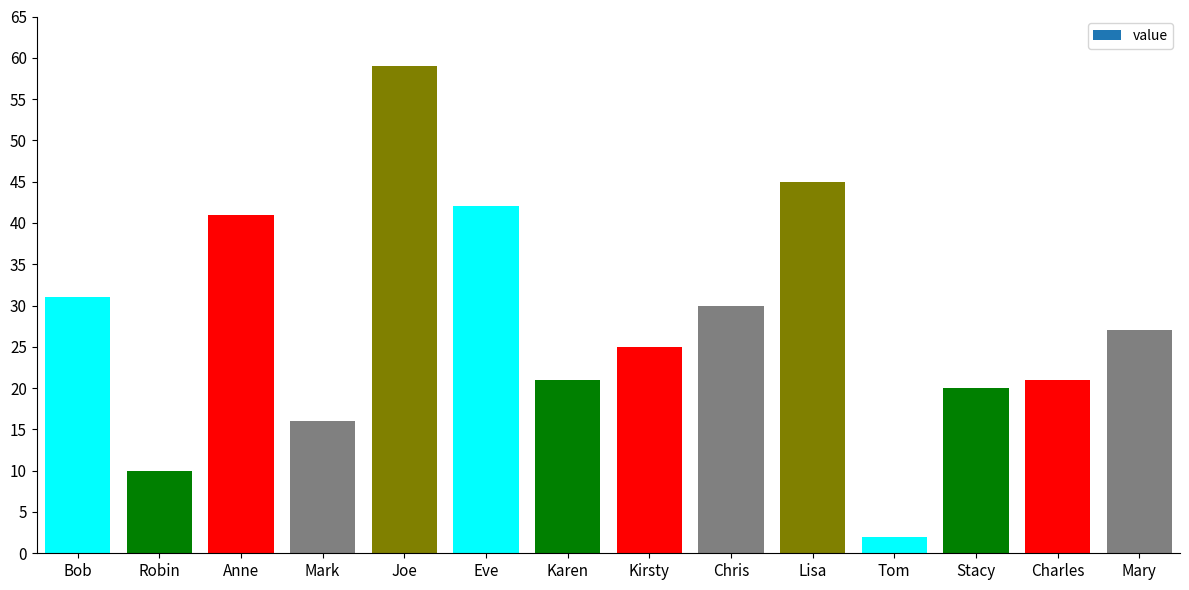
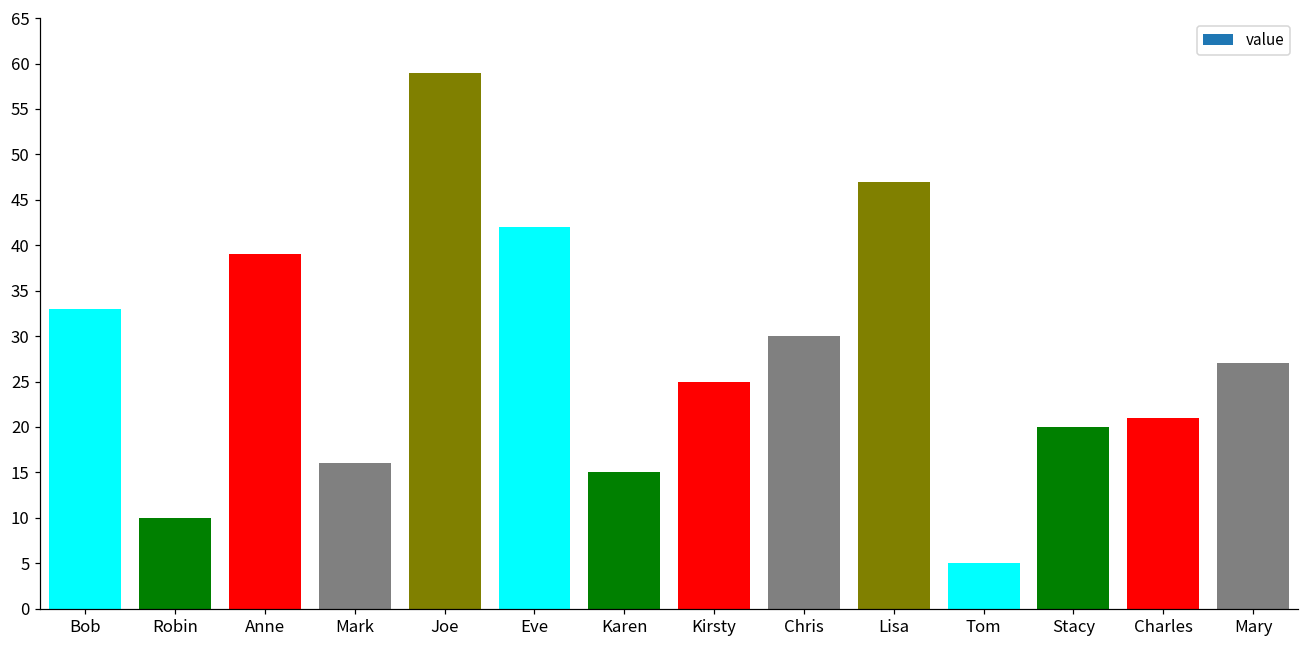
  {
-   "Bob": 31,
+   "Bob": 33,
    "Robin": 10,
-   "Anne": 41,
+   "Anne": 39,
    "Mark": 16,
    "Joe": 59,
    "Eve": 42,
-   "Karen": 21,
+   "Karen": 15,
    "Kirsty": 25,
    "Chris": 30,
-   "Lisa": 45,
-   "Tom": 2,
+   "Lisa": 47,
+   "Tom": 5,
    "Stacy": 20,
    "Charles": 21,
    "Mary": 27
  }
